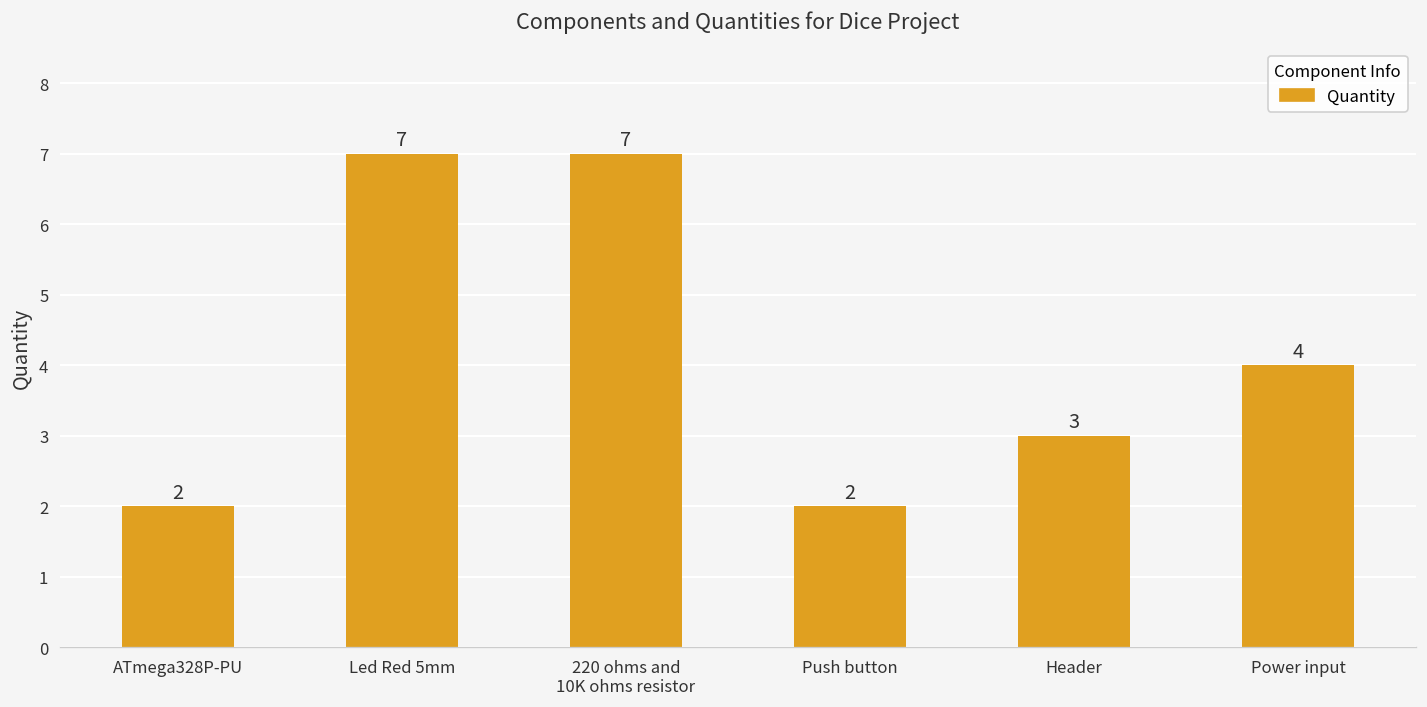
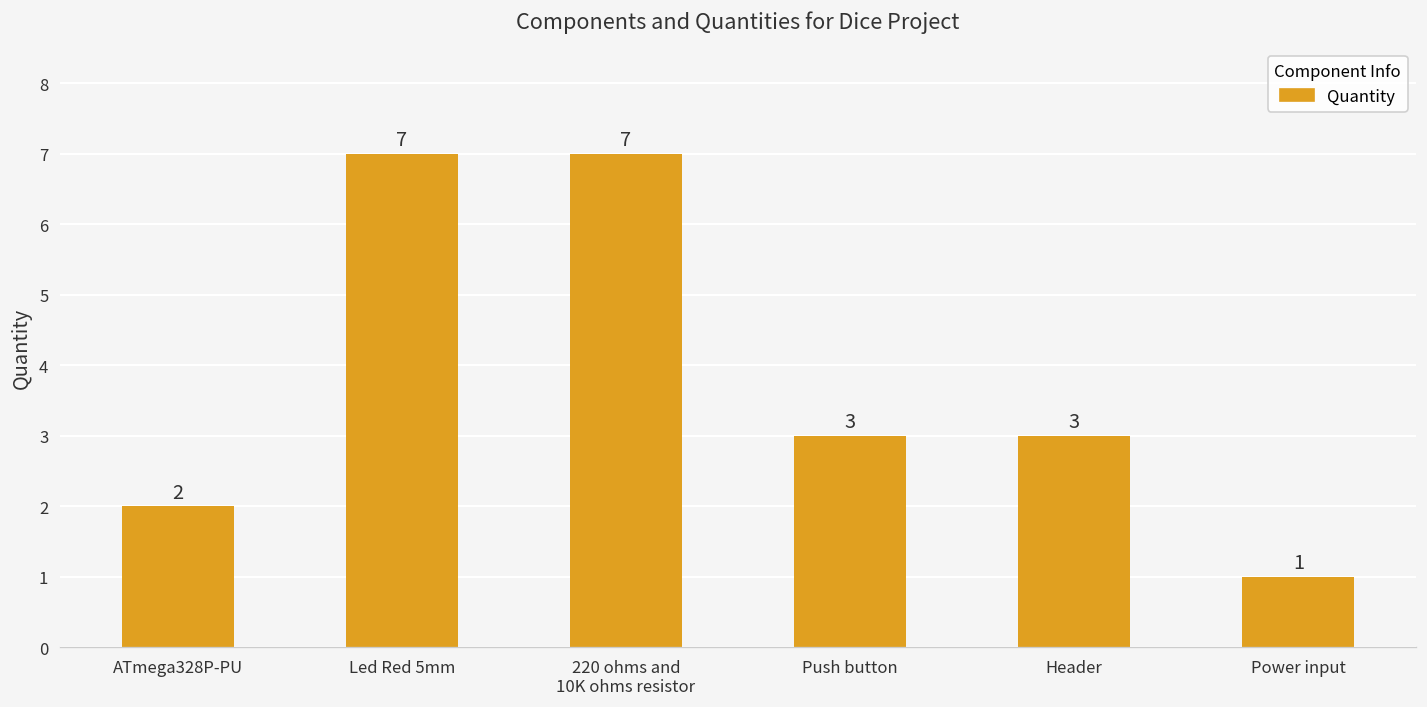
  {
    "ATmega328P-PU": 2,
    "Led Red 5mm": 7,
    "220 ohms and 10K ohms resistor": 7,
-   "Push button": 2,
+   "Push button": 3,
    "Header": 3,
-   "Power input": 4
+   "Power input": 1
  }
